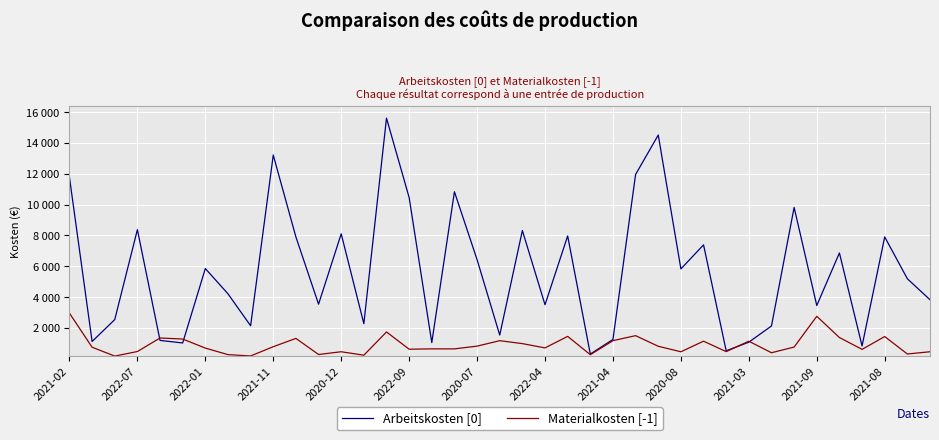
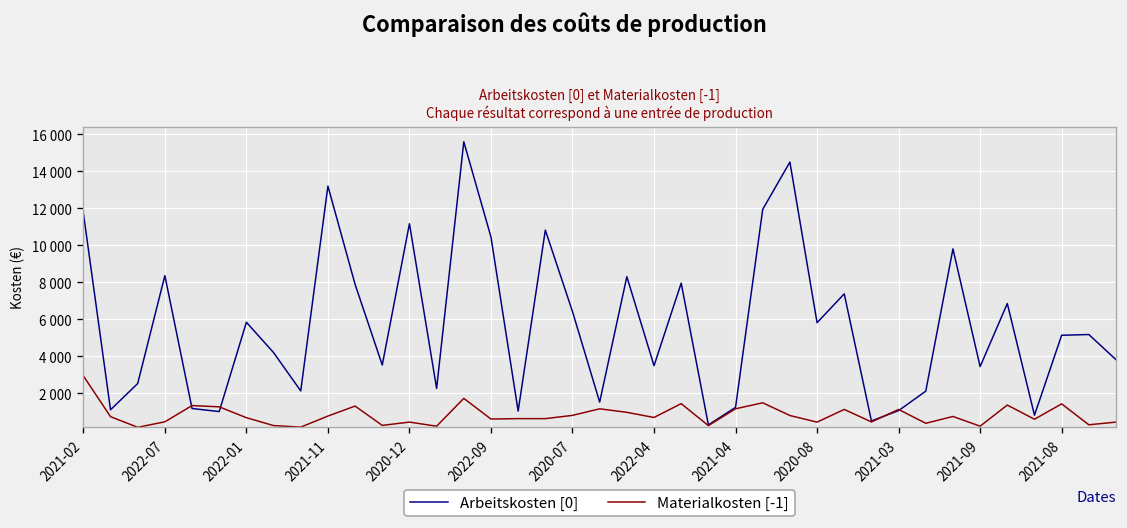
  {
    "Arbeitskosten [0]": {
      "2021-02": 11800,
-     "2020-12": 8100,
+     "2020-12": 11200,
      "2020-07": 6400,
      "2021-09": 3500,
-     "2021-08": 7900
+     "2021-08": 5100
    },
    "Materialkosten [-1]": {
      "2021-02": 3000,
      "2020-12": 500,
      "2020-07": 800,
-     "2021-09": 2800,
+     "2021-09": 200,
      "2021-08": 1400
    }
  }
